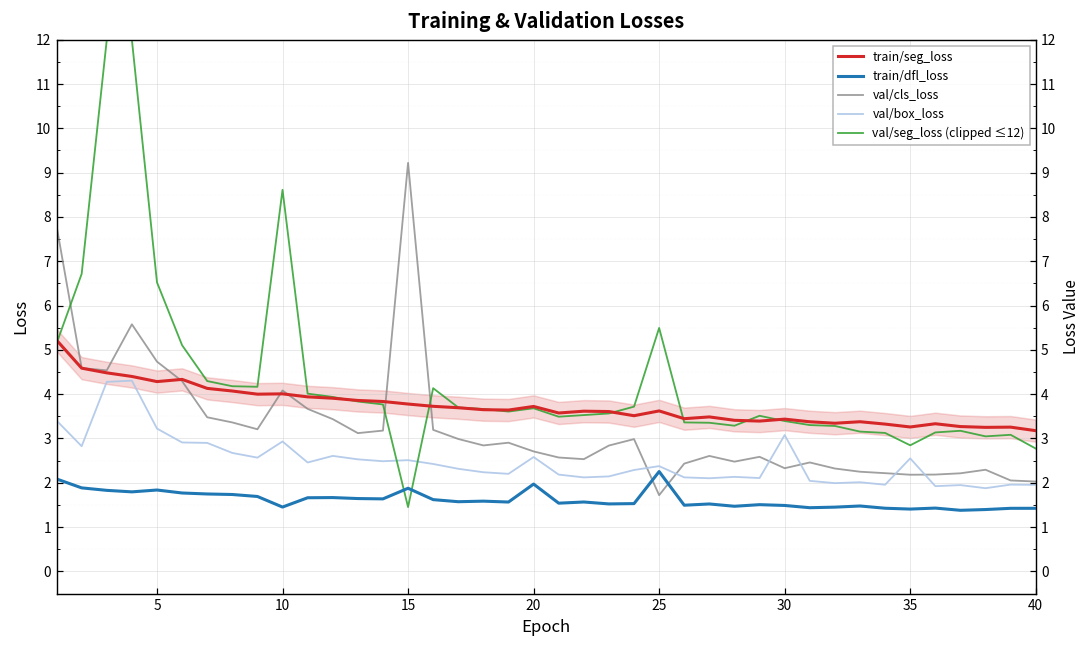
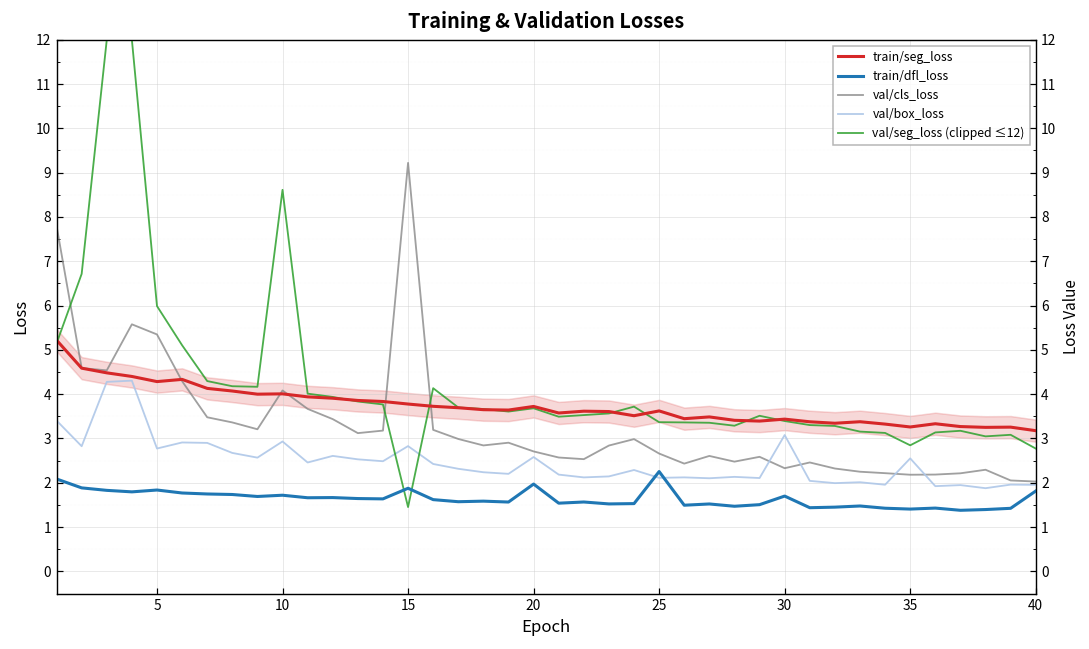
  {
    "train/dfl_loss": {
      "5": 1.8,
-     "10": 1.5,
+     "10": 1.7,
      "15": 1.9,
      "20": 2.0,
      "25": 2.3,
-     "30": 1.5,
+     "30": 1.7,
      "35": 1.4,
-     "40": 1.4
+     "40": 1.8
    },
    "val/cls_loss": {
-     "5": 4.7,
+     "5": 5.3,
      "10": 4.1,
      "15": 9.2,
      "20": 2.7,
-     "25": 1.7,
+     "25": 2.7,
      "30": 2.3,
      "35": 2.2,
      "40": 2.0
    },
    "val/box_loss": {
-     "5": 3.2,
+     "5": 2.8,
      "10": 2.9,
-     "15": 2.5,
+     "15": 2.8,
      "20": 2.6,
-     "25": 2.4,
+     "25": 2.1,
      "30": 3.1,
      "35": 2.6,
      "40": 2.0
    },
    "val/seg_loss (clipped ≤12)": {
-     "5": 6.5,
+     "5": 6.0,
      "10": 8.6,
      "15": 1.5,
-     "25": 5.5,
+     "25": 3.4,
      "35": 2.8,
      "40": 2.8
    }
  }
